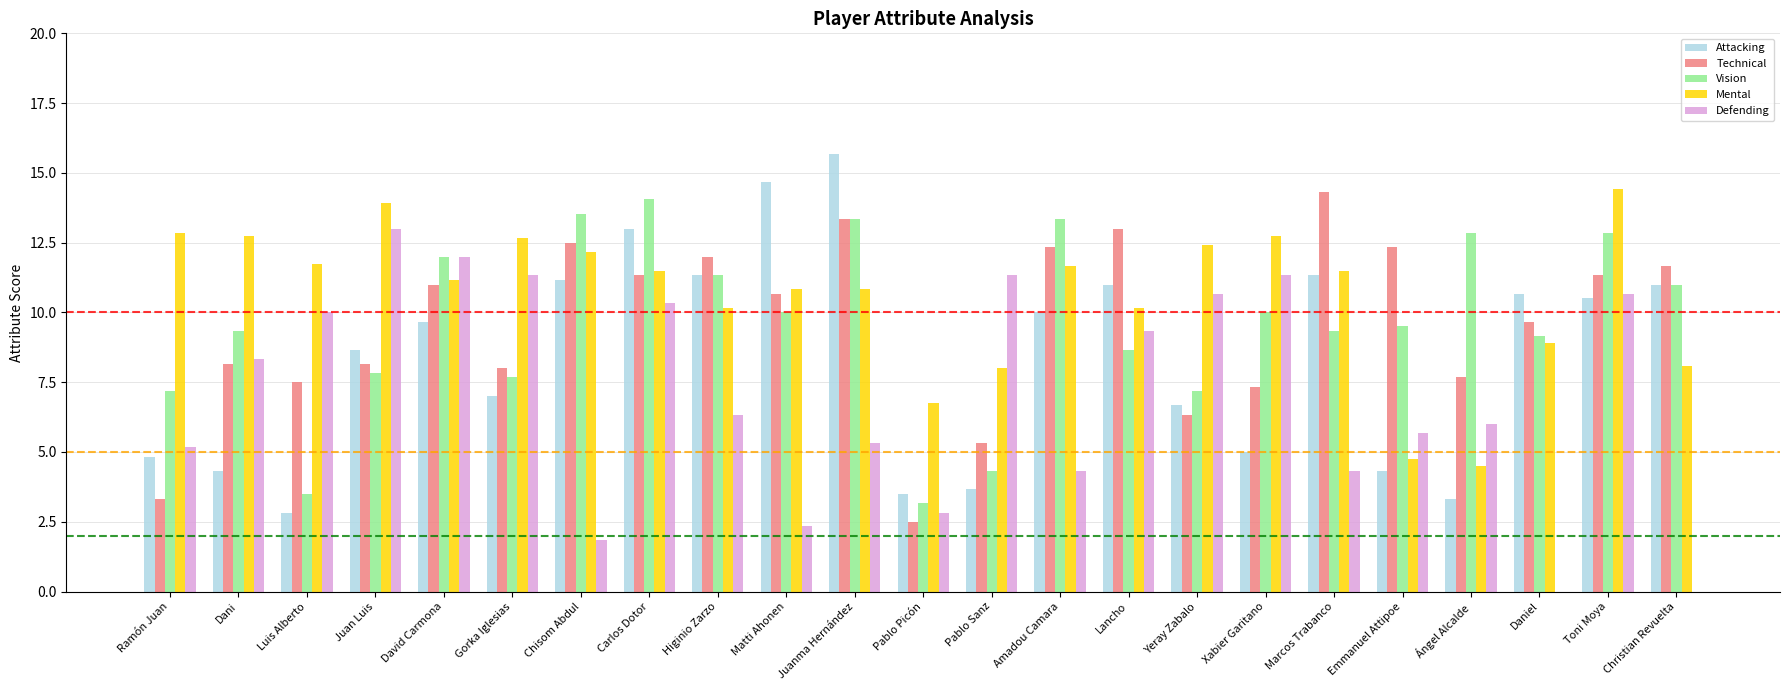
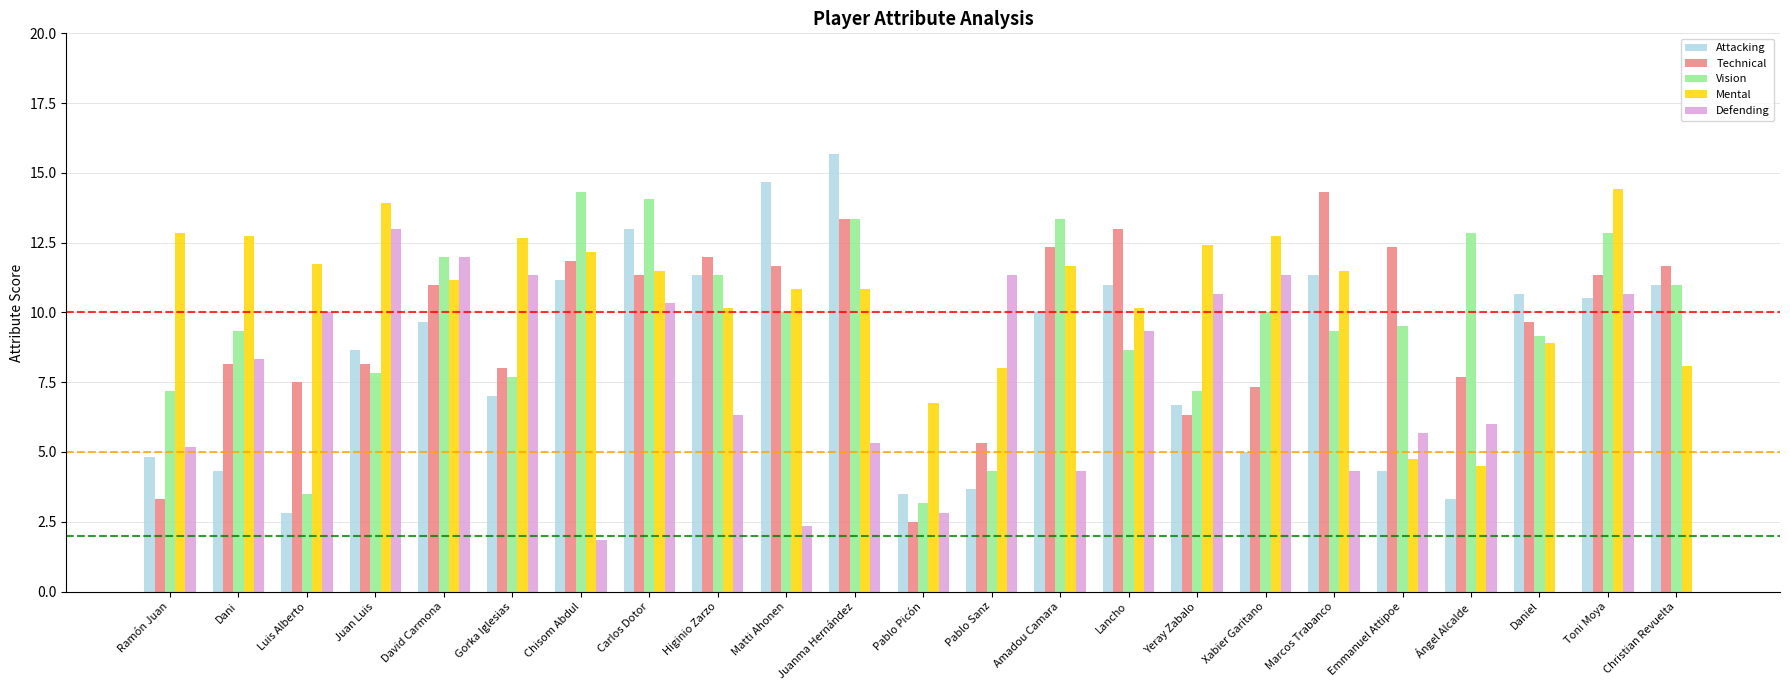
  {
    "Attacking": {
      "Ramón Juan": 4.8,
      "Dani": 4.3,
      "Luis Alberto": 2.8,
      "Juan Luis": 8.7,
      "David Carmona": 9.7,
      "Gorka Iglesias": 7.0,
      "Chisom Abdul": 11.2,
      "Carlos Dotor": 13.0,
      "Higinio Zarzo": 11.3,
      "Matti Ahonen": 14.7,
      "Juanma Hernández": 15.7,
      "Pablo Picón": 3.5,
      "Pablo Sanz": 3.7,
      "Amadou Camara": 10.0,
      "Lancho": 11.0,
      "Yeray Zabalo": 6.7,
      "Xabier Garitano": 5.0,
      "Marcos Trabanco": 11.3,
      "Emmanuel Attipoe": 4.3,
      "Ángel Alcalde": 3.3,
      "Daniel": 10.7,
      "Toni Moya": 10.5,
      "Christian Revuelta": 11.0
    },
    "Technical": {
      "Ramón Juan": 3.3,
      "Dani": 8.2,
      "Luis Alberto": 7.5,
      "Juan Luis": 8.2,
      "David Carmona": 11.0,
      "Gorka Iglesias": 8.0,
-     "Chisom Abdul": 12.5,
+     "Chisom Abdul": 11.8,
      "Carlos Dotor": 11.3,
      "Higinio Zarzo": 12.0,
-     "Matti Ahonen": 10.7,
+     "Matti Ahonen": 11.7,
      "Juanma Hernández": 13.3,
      "Pablo Picón": 2.5,
      "Pablo Sanz": 5.3,
      "Amadou Camara": 12.3,
      "Lancho": 13.0,
      "Yeray Zabalo": 6.3,
      "Xabier Garitano": 7.3,
      "Marcos Trabanco": 14.3,
      "Emmanuel Attipoe": 12.3,
      "Ángel Alcalde": 7.7,
      "Daniel": 9.7,
      "Toni Moya": 11.3,
      "Christian Revuelta": 11.7
    },
    "Vision": {
      "Ramón Juan": 7.2,
      "Dani": 9.3,
      "Luis Alberto": 3.5,
      "Juan Luis": 7.8,
      "David Carmona": 12.0,
      "Gorka Iglesias": 7.7,
-     "Chisom Abdul": 13.5,
+     "Chisom Abdul": 14.3,
      "Carlos Dotor": 14.1,
      "Higinio Zarzo": 11.3,
      "Matti Ahonen": 10.0,
      "Juanma Hernández": 13.3,
      "Pablo Picón": 3.2,
      "Pablo Sanz": 4.3,
      "Amadou Camara": 13.3,
      "Lancho": 8.7,
      "Yeray Zabalo": 7.2,
      "Xabier Garitano": 10.0,
      "Marcos Trabanco": 9.3,
      "Emmanuel Attipoe": 9.5,
      "Ángel Alcalde": 12.8,
      "Daniel": 9.2,
      "Toni Moya": 12.8,
      "Christian Revuelta": 11.0
    },
    "Mental": {
      "Ramón Juan": 12.8,
      "Dani": 12.8,
      "Luis Alberto": 11.8,
      "Juan Luis": 13.9,
      "David Carmona": 11.2,
      "Gorka Iglesias": 12.7,
      "Chisom Abdul": 12.2,
      "Carlos Dotor": 11.5,
      "Higinio Zarzo": 10.2,
      "Matti Ahonen": 10.8,
      "Juanma Hernández": 10.8,
      "Pablo Picón": 6.8,
      "Pablo Sanz": 8.0,
      "Amadou Camara": 11.7,
      "Lancho": 10.2,
      "Yeray Zabalo": 12.4,
      "Xabier Garitano": 12.8,
      "Marcos Trabanco": 11.5,
      "Emmanuel Attipoe": 4.8,
      "Ángel Alcalde": 4.5,
      "Daniel": 8.9,
      "Toni Moya": 14.4,
      "Christian Revuelta": 8.1
    },
    "Defending": {
      "Ramón Juan": 5.2,
      "Dani": 8.3,
      "Luis Alberto": 10.0,
      "Juan Luis": 13.0,
      "David Carmona": 12.0,
      "Gorka Iglesias": 11.3,
      "Chisom Abdul": 1.8,
      "Carlos Dotor": 10.3,
      "Higinio Zarzo": 6.3,
      "Matti Ahonen": 2.3,
      "Juanma Hernández": 5.3,
      "Pablo Picón": 2.8,
      "Pablo Sanz": 11.3,
      "Amadou Camara": 4.3,
      "Lancho": 9.3,
      "Yeray Zabalo": 10.7,
      "Xabier Garitano": 11.3,
      "Marcos Trabanco": 4.3,
      "Emmanuel Attipoe": 5.7,
      "Ángel Alcalde": 6.0,
      "Daniel": 0.0,
      "Toni Moya": 10.7,
      "Christian Revuelta": 0.0
    }
  }
